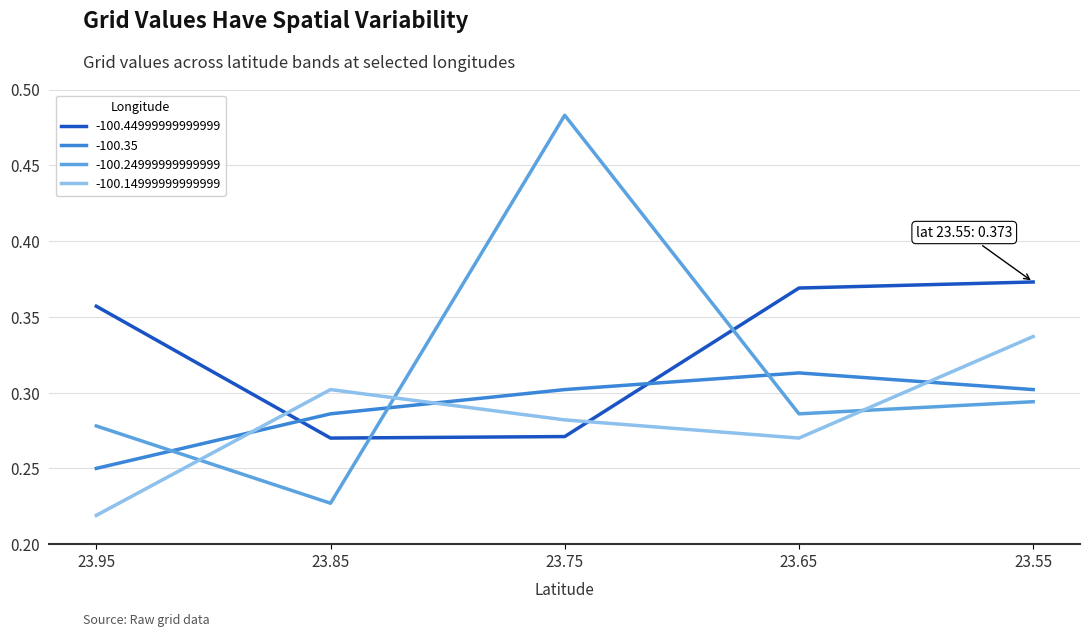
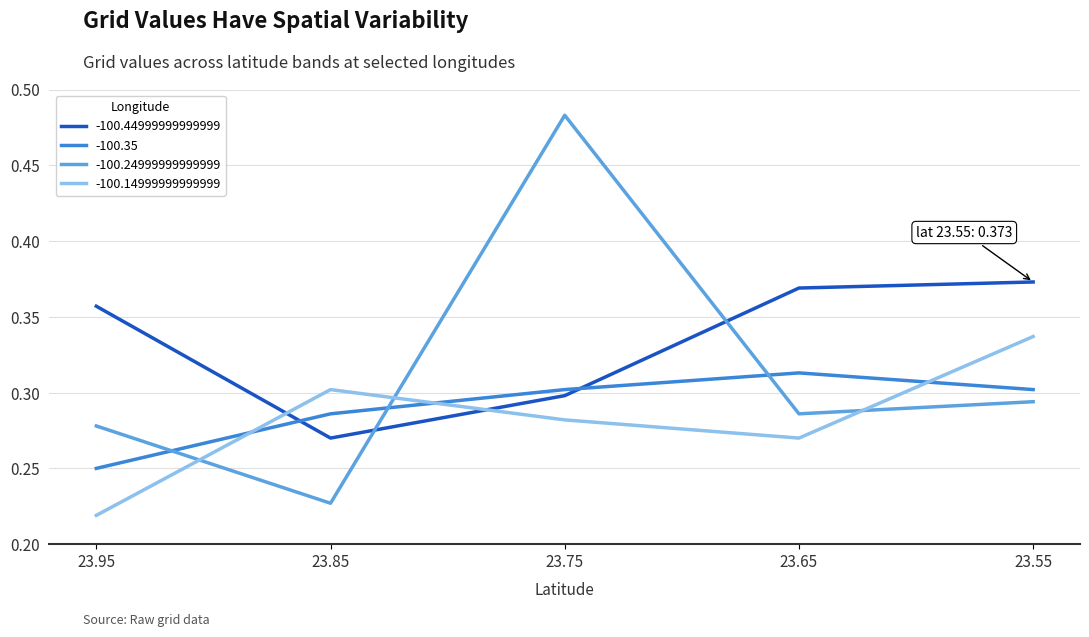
  {
    "-100.44999999999999": {
      "23.95": 0.357,
      "23.85": 0.270,
-     "23.75": 0.271,
+     "23.75": 0.298,
      "23.65": 0.369
    }
  }
